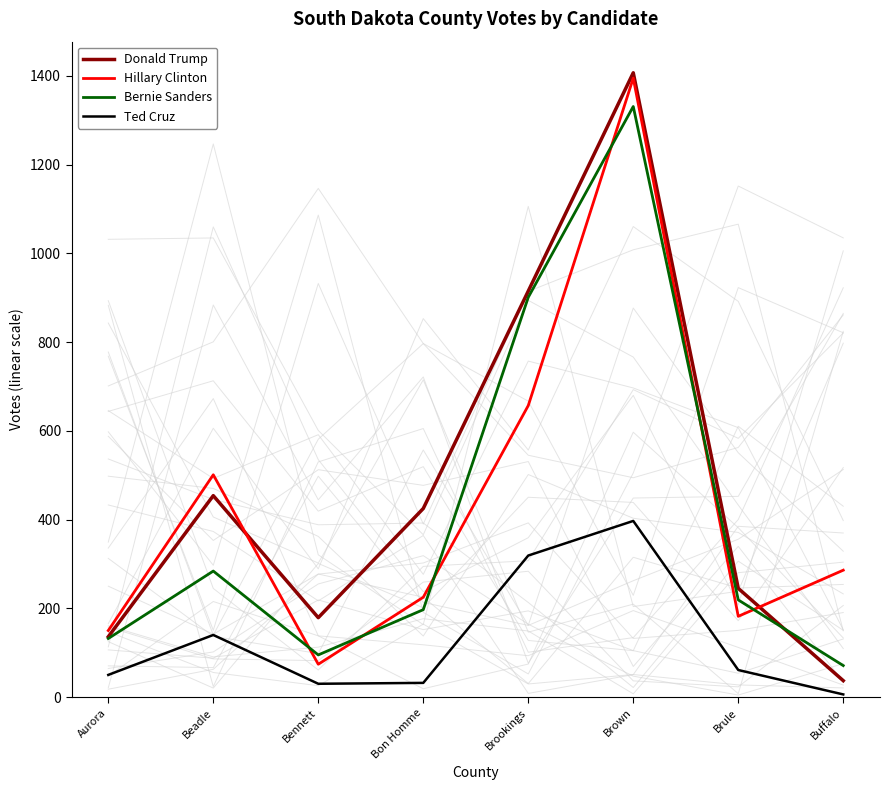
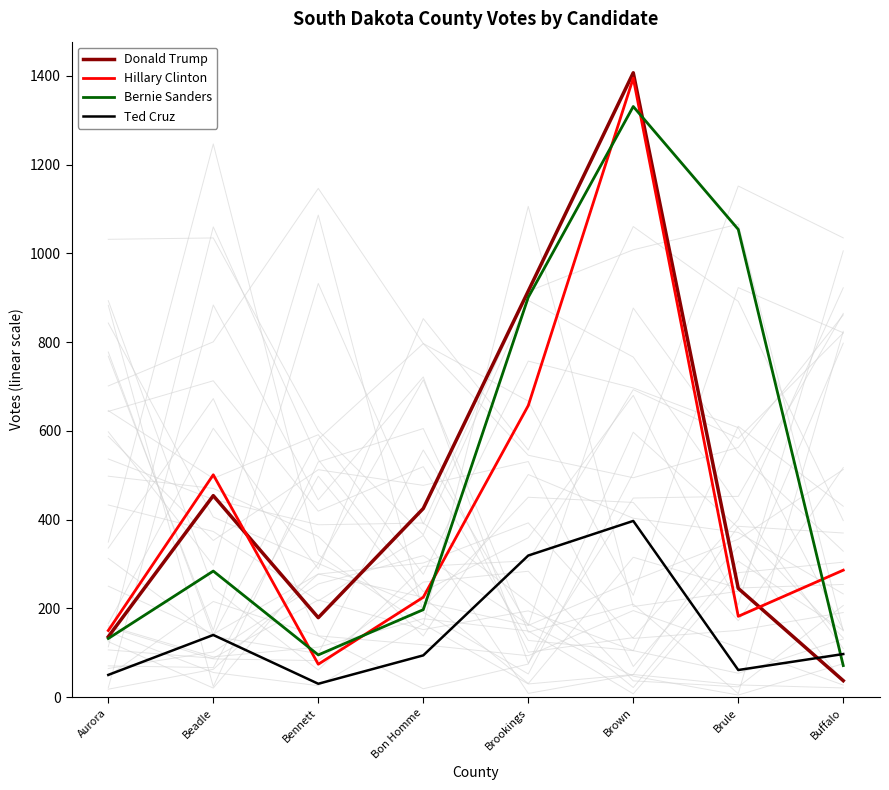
  {
    "Donald Trump": {
      "Beadle": 450,
      "Bennett": 180,
      "Bon Homme": 430,
      "Brown": 1410
    },
    "Hillary Clinton": {
      "Beadle": 500,
      "Bennett": 70,
      "Brookings": 660,
      "Brown": 1400,
      "Brule": 180,
      "Buffalo": 290
    },
    "Bernie Sanders": {
      "Beadle": 280,
      "Brookings": 900,
      "Brown": 1330,
-     "Brule": 220
+     "Brule": 1050
    },
    "Ted Cruz": {
-     "Bon Homme": 30,
+     "Bon Homme": 90,
      "Brookings": 320,
      "Brown": 400,
      "Brule": 60,
-     "Buffalo": 10
+     "Buffalo": 100
    }
  }
